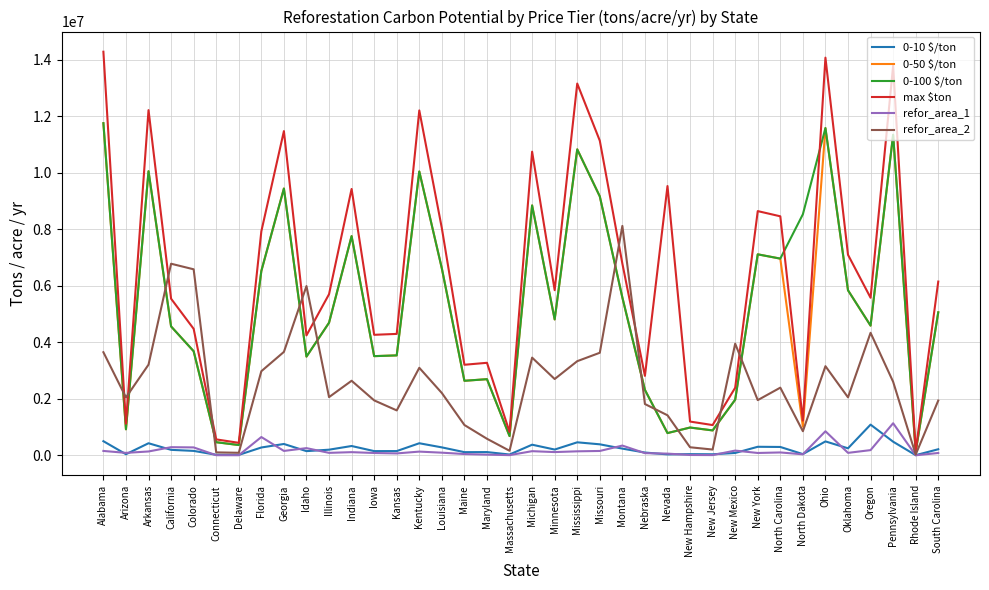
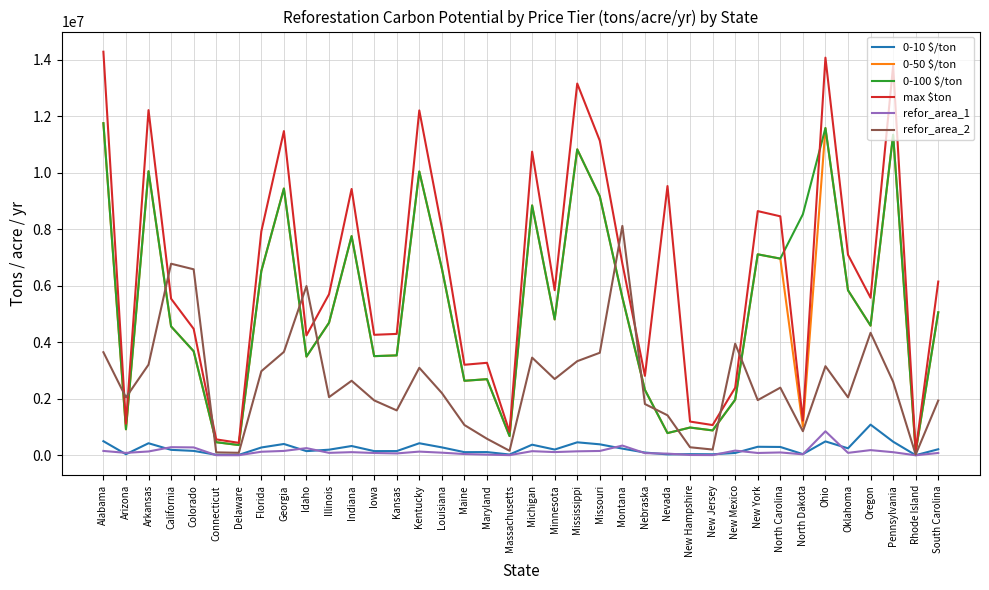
  {
    "0-10 $/ton": {
      "Alabama": 500000,
      "Arkansas": 400000,
      "California": 200000,
      "Colorado": 200000,
      "Florida": 300000,
      "Georgia": 400000,
      "Idaho": 100000,
      "Illinois": 200000,
      "Indiana": 300000,
      "Kentucky": 400000,
      "Louisiana": 300000,
      "Michigan": 400000,
      "Minnesota": 200000,
      "Mississippi": 500000,
      "Missouri": 400000,
      "Montana": 200000,
      "New York": 300000,
      "North Carolina": 300000,
      "Ohio": 500000,
      "Oklahoma": 200000,
      "Oregon": 1100000,
      "Pennsylvania": 500000,
      "South Carolina": 200000
    },
    "0-50 $/ton": {
      "North Dakota": 1000000
    },
    "0-100 $/ton": {
      "North Dakota": 8500000
    },
    "max $ton": {
      "Alabama": 14300000,
      "Arizona": 1100000,
      "Arkansas": 12200000,
      "California": 5500000,
      "Colorado": 4500000,
      "Connecticut": 600000,
      "Florida": 7900000,
      "Georgia": 11500000,
      "Idaho": 4200000,
      "Illinois": 5700000,
      "Indiana": 9400000,
      "Iowa": 4300000,
      "Kansas": 4300000,
      "Kentucky": 12200000,
      "Louisiana": 8000000,
      "Maine": 3200000,
      "Maryland": 3300000,
      "Massachusetts": 800000,
      "Michigan": 10700000,
      "Minnesota": 5800000,
      "Mississippi": 13200000,
      "Missouri": 11100000,
      "Montana": 6800000,
      "Nebraska": 2800000,
      "Nevada": 9500000,
      "New Hampshire": 1200000,
      "New Jersey": 1100000,
      "New Mexico": 2400000,
      "New York": 8600000,
      "North Carolina": 8500000,
      "North Dakota": 1200000,
      "Ohio": 14100000,
      "Oklahoma": 7100000,
      "Oregon": 5600000,
      "South Carolina": 6200000
    },
    "refor_area_1": {
      "Alabama": 200000,
      "Arkansas": 100000,
      "California": 300000,
      "Colorado": 300000,
-     "Florida": 600000,
+     "Florida": 100000,
      "Georgia": 200000,
      "Idaho": 300000,
      "Illinois": 100000,
      "Indiana": 100000,
      "Kentucky": 100000,
      "Louisiana": 100000,
      "Michigan": 100000,
      "Minnesota": 100000,
      "Mississippi": 100000,
      "Missouri": 200000,
      "Montana": 300000,
      "New York": 100000,
      "North Carolina": 100000,
      "Ohio": 900000,
      "Oklahoma": 100000,
      "Oregon": 200000,
-     "Pennsylvania": 1100000,
+     "Pennsylvania": 100000,
      "South Carolina": 100000
    },
    "refor_area_2": {
      "Alabama": 3600000,
      "Arizona": 2000000,
      "Arkansas": 3200000,
      "California": 6800000,
      "Colorado": 6600000,
      "Florida": 3000000,
      "Georgia": 3700000,
      "Idaho": 6000000,
      "Illinois": 2100000,
      "Indiana": 2600000,
      "Iowa": 1900000,
      "Kansas": 1600000,
      "Kentucky": 3100000,
      "Louisiana": 2200000,
      "Maine": 1100000,
      "Maryland": 600000,
      "Massachusetts": 200000,
      "Michigan": 3500000,
      "Minnesota": 2700000,
      "Mississippi": 3300000,
      "Missouri": 3600000,
      "Montana": 8100000,
      "Nebraska": 1800000,
      "Nevada": 1400000,
      "New Hampshire": 300000,
      "New Jersey": 200000,
      "New Mexico": 4000000,
      "New York": 2000000,
      "North Carolina": 2400000,
      "North Dakota": 900000,
      "Ohio": 3200000,
      "Oklahoma": 2100000,
      "Oregon": 4300000,
      "Pennsylvania": 2600000,
      "South Carolina": 1900000
    }
  }
